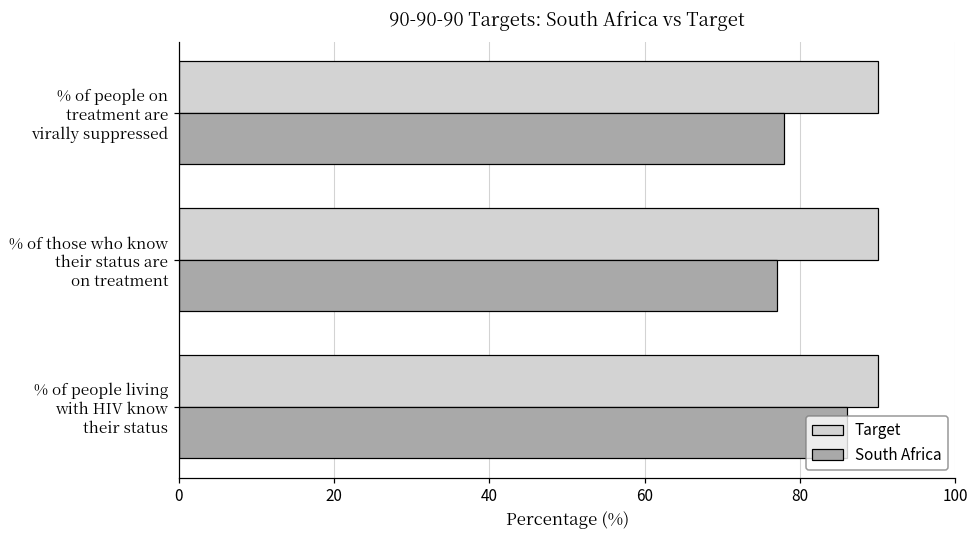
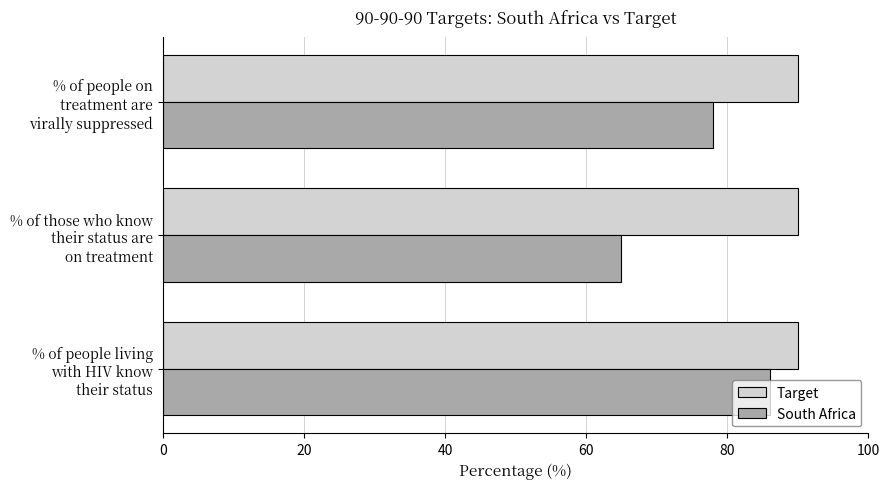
  {
    "Target": {
      "% of people on treatment are virally suppressed": 90,
      "% of those who know their status are on treatment": 90,
      "% of people living with HIV know their status": 90
    },
    "South Africa": {
      "% of people on treatment are virally suppressed": 78,
-     "% of those who know their status are on treatment": 77
+     "% of those who know their status are on treatment": 65
    }
  }
